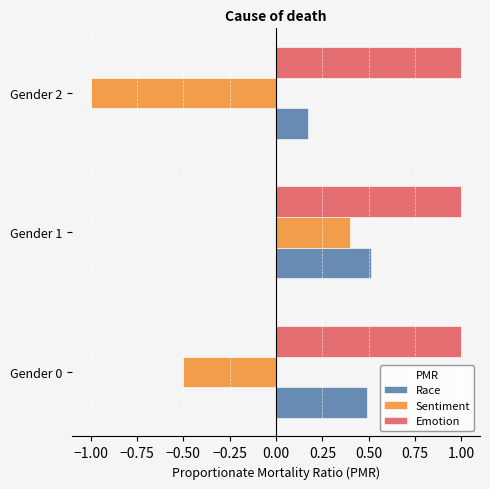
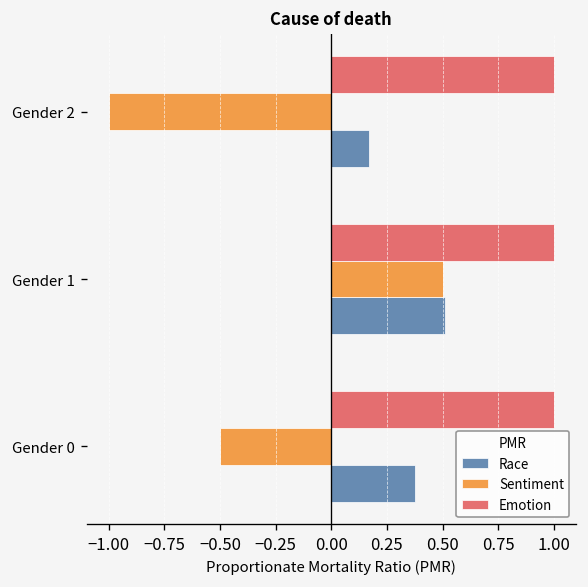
  {
    "Race": {
      "Gender 2": 0.17,
      "Gender 1": 0.51,
-     "Gender 0": 0.49
+     "Gender 0": 0.38
    },
    "Sentiment": {
      "Gender 2": -1.0,
-     "Gender 1": 0.4,
+     "Gender 1": 0.5,
      "Gender 0": -0.5
    },
    "Emotion": {
      "Gender 2": 1.00,
      "Gender 1": 1.00,
      "Gender 0": 1.00
    }
  }
